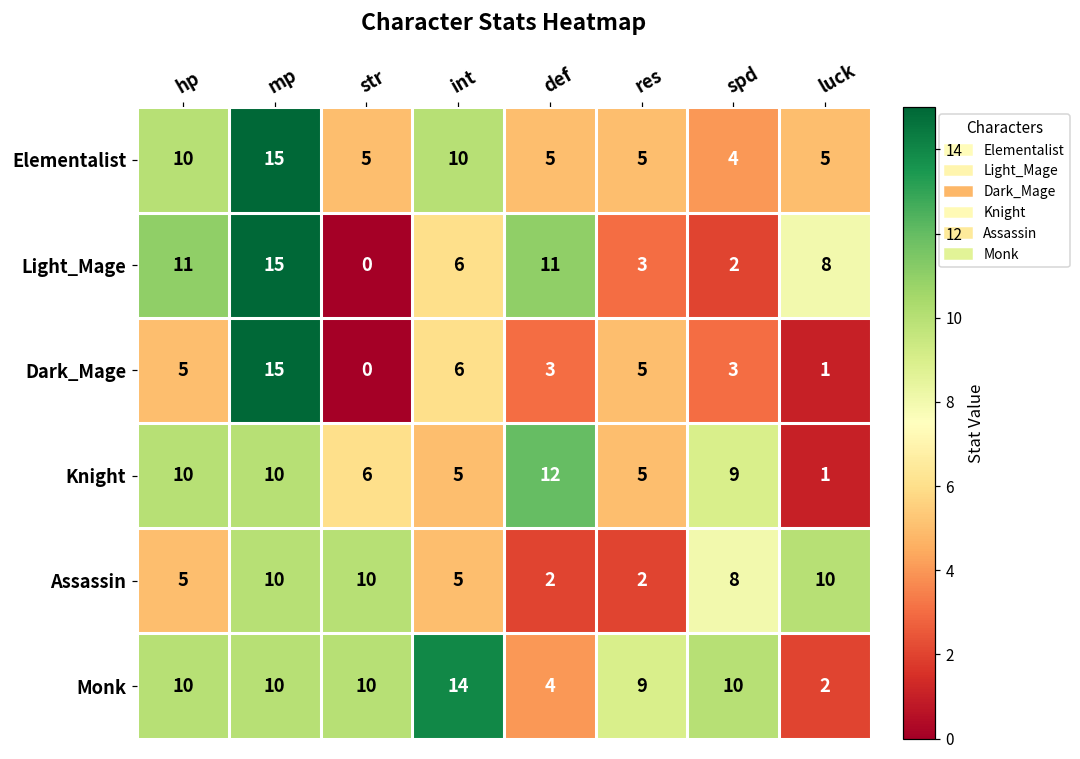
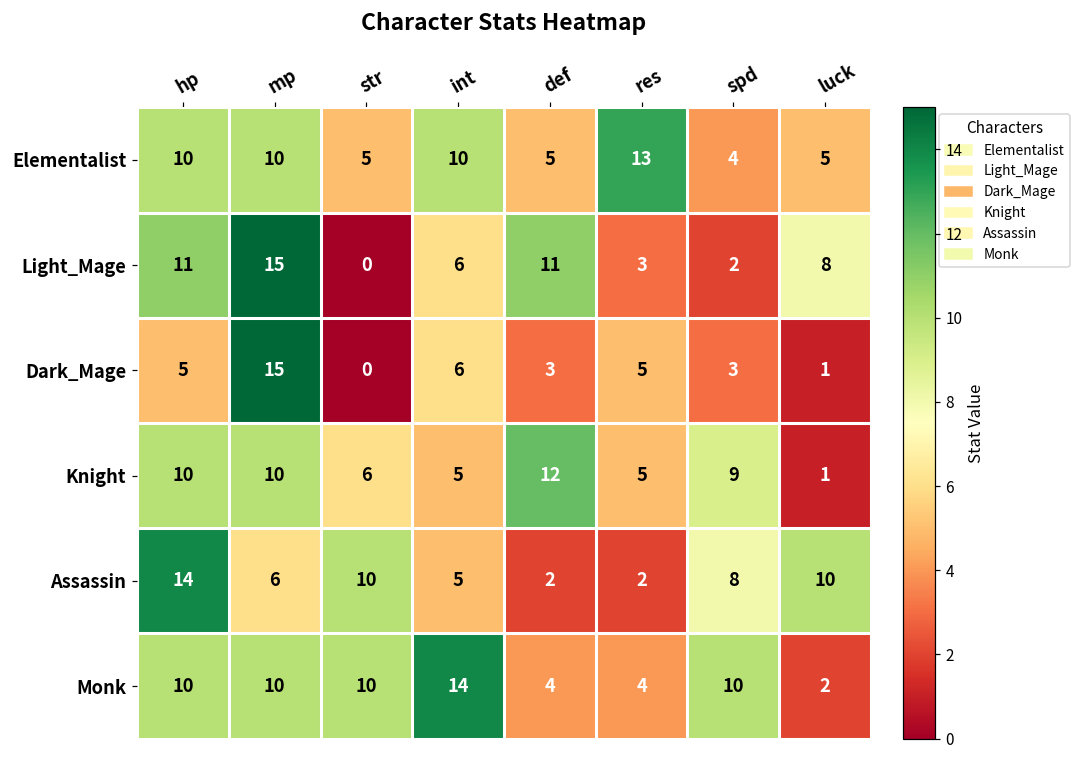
  {
    "Elementalist": {
      "hp": 10,
-     "mp": 15,
+     "mp": 10,
      "str": 5,
      "int": 10,
      "def": 5,
-     "res": 5,
+     "res": 13,
      "spd": 4,
      "luck": 5
    },
    "Light_Mage": {
      "hp": 11,
      "mp": 15,
      "str": 0,
      "int": 6,
      "def": 11,
      "res": 3,
      "spd": 2,
      "luck": 8
    },
    "Dark_Mage": {
      "hp": 5,
      "mp": 15,
      "str": 0,
      "int": 6,
      "def": 3,
      "res": 5,
      "spd": 3,
      "luck": 1
    },
    "Knight": {
      "hp": 10,
      "mp": 10,
      "str": 6,
      "int": 5,
      "def": 12,
      "res": 5,
      "spd": 9,
      "luck": 1
    },
    "Assassin": {
-     "hp": 5,
-     "mp": 10,
+     "hp": 14,
+     "mp": 6,
      "str": 10,
      "int": 5,
      "def": 2,
      "res": 2,
      "spd": 8,
      "luck": 10
    },
    "Monk": {
      "hp": 10,
      "mp": 10,
      "str": 10,
      "int": 14,
      "def": 4,
-     "res": 9,
+     "res": 4,
      "spd": 10,
      "luck": 2
    }
  }
